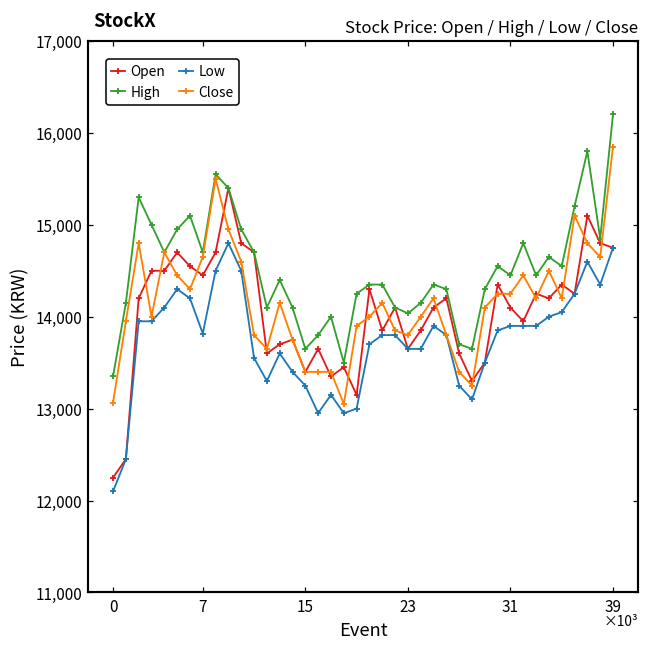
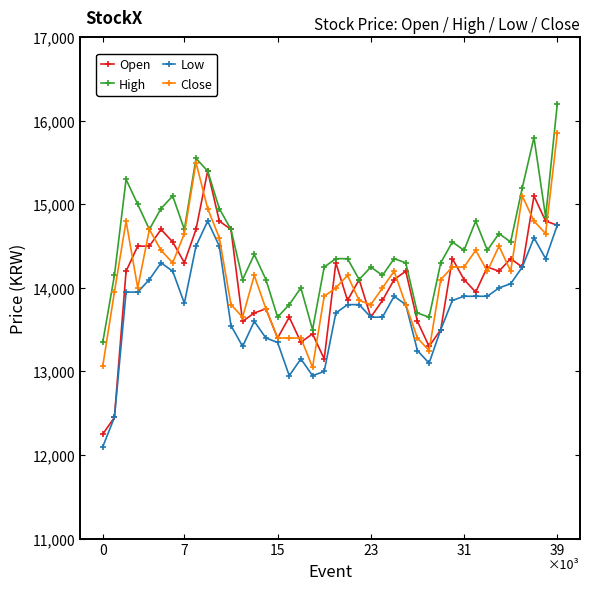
  {
    "Open": {
      "0": "12,300",
-     "7": "14,500",
+     "7": "14,300",
      "31": "14,100"
    },
    "High": {
      "0": "13,400",
      "7": "14,700",
      "15": "13,700",
-     "23": "14,000",
+     "23": "14,300",
      "31": "14,500",
      "39": "16,200"
    },
    "Low": {
      "0": "12,100",
      "7": "13,800",
-     "15": "13,250",
+     "15": "13,350",
      "31": "13,900"
    },
    "Close": {
      "0": "13,100",
      "7": "14,700",
      "23": "13,800",
      "31": "14,300",
      "39": "15,900"
    }
  }
